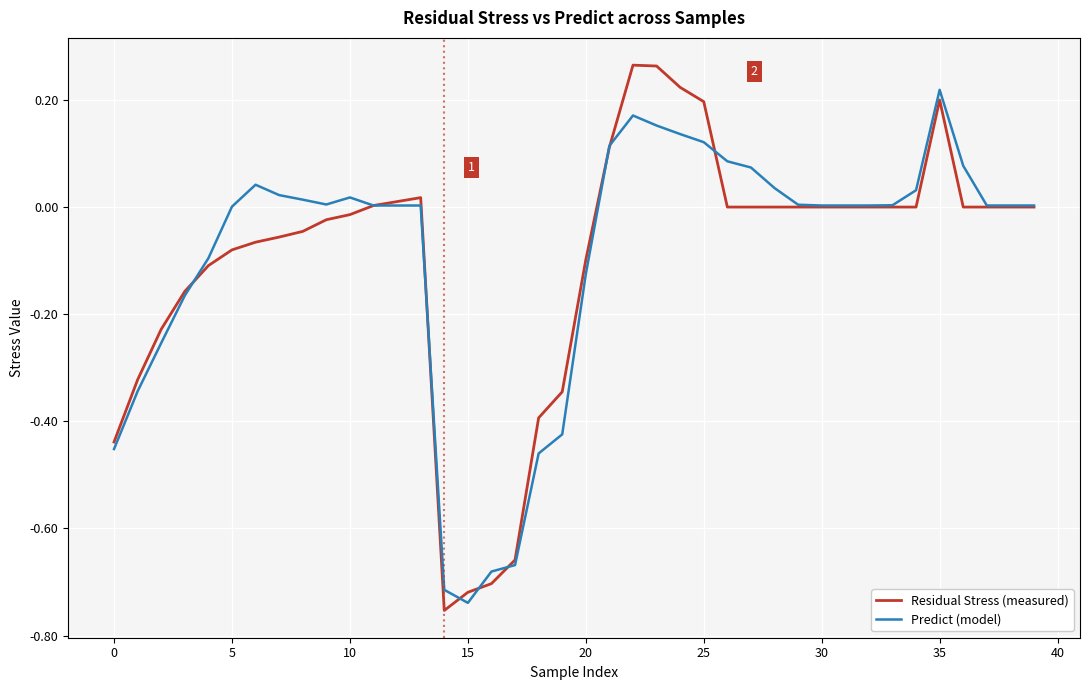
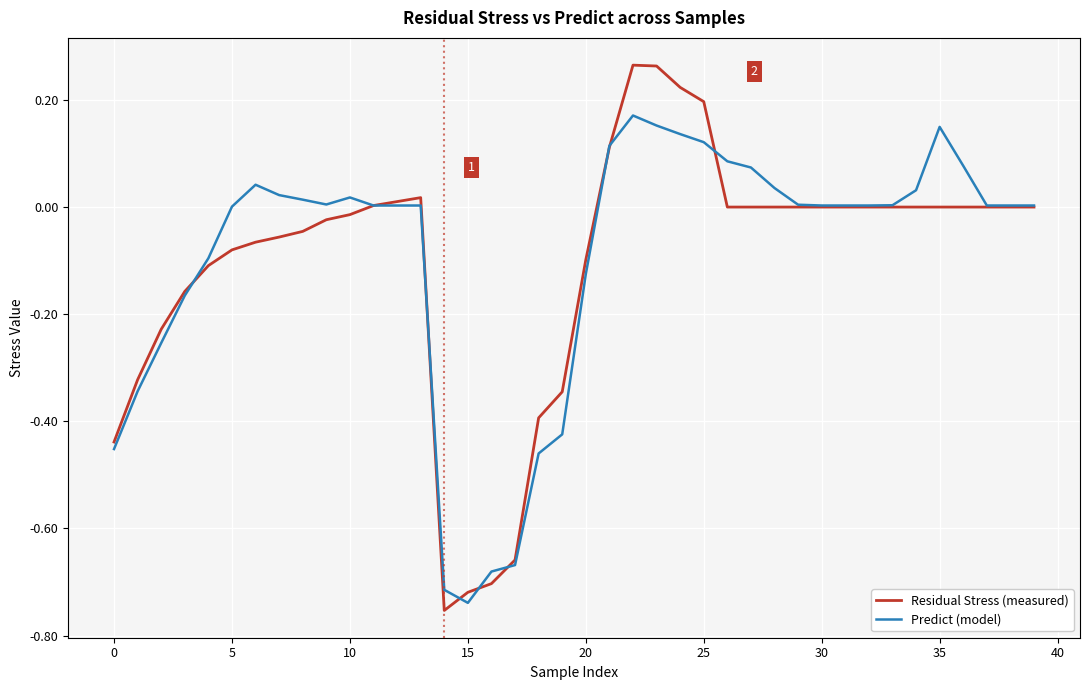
  {
    "Residual Stress (measured)": {
      "0": -0.44,
      "5": -0.08,
      "10": -0.01,
      "15": -0.72,
      "20": -0.1,
      "25": 0.2,
-     "35": 0.2
+     "35": 0.0
    },
    "Predict (model)": {
      "0": -0.45,
      "5": 0.00,
      "10": 0.02,
      "15": -0.74,
      "20": -0.13,
      "25": 0.12,
-     "35": 0.22
+     "35": 0.15
    }
  }
